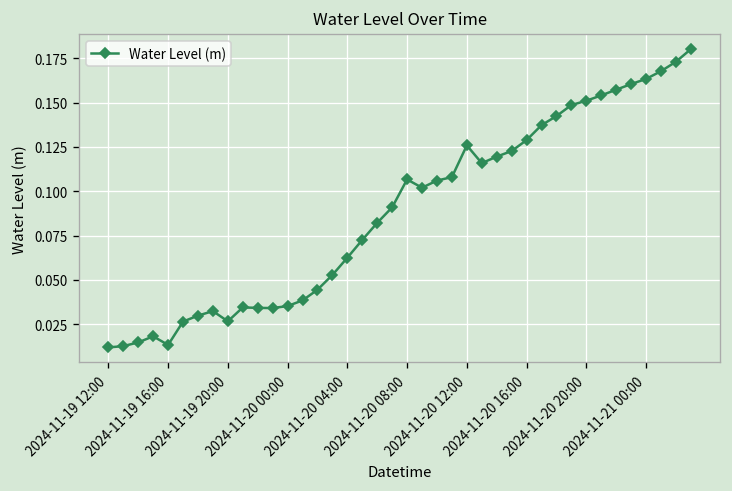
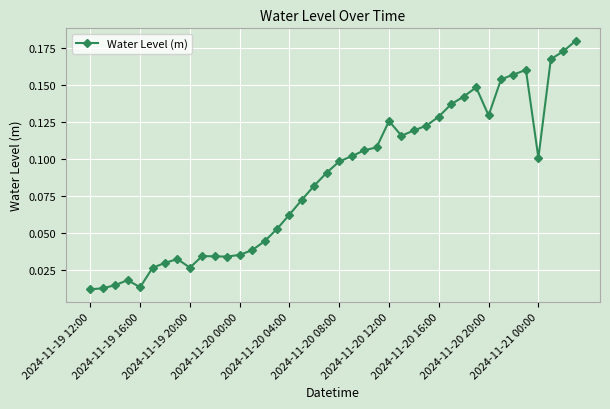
  {
    "2024-11-19 12:00": 0.012,
    "2024-11-19 16:00": 0.013,
    "2024-11-19 20:00": 0.027,
    "2024-11-20 00:00": 0.035,
    "2024-11-20 04:00": 0.063,
-   "2024-11-20 08:00": 0.107,
+   "2024-11-20 08:00": 0.098,
    "2024-11-20 12:00": 0.126,
    "2024-11-20 16:00": 0.129,
-   "2024-11-20 20:00": 0.151,
-   "2024-11-21 00:00": 0.163
+   "2024-11-20 20:00": 0.130,
+   "2024-11-21 00:00": 0.101
  }
